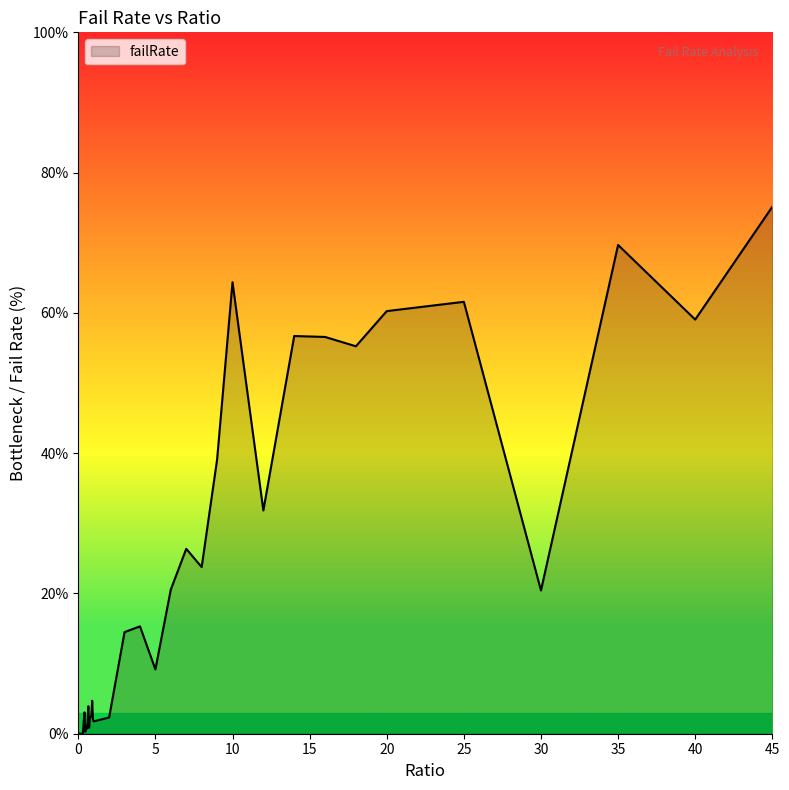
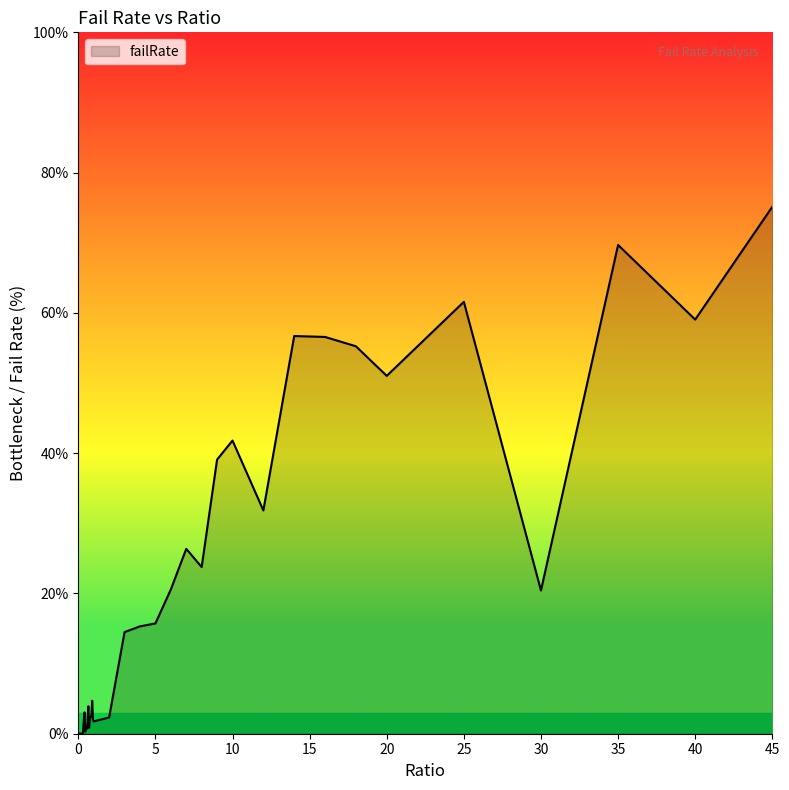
  {
-   "5": "9%",
-   "10": "64%",
-   "20": "60%",
+   "5": "16%",
+   "10": "42%",
+   "20": "51%",
    "25": "62%",
    "30": "20%",
    "35": "70%",
    "40": "59%",
    "45": "75%"
  }
